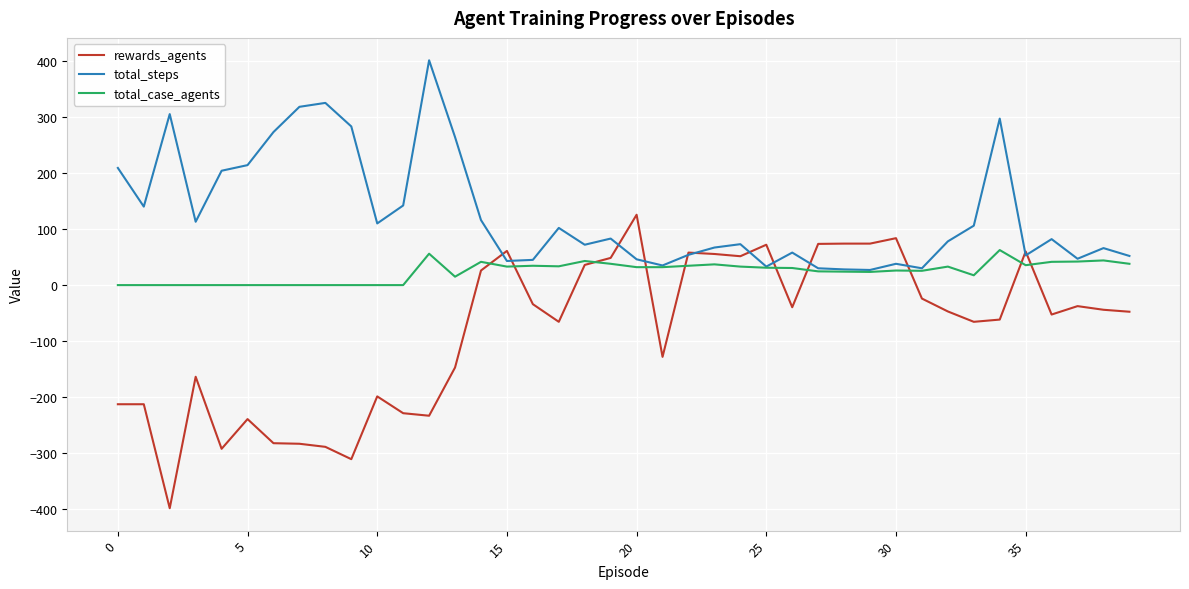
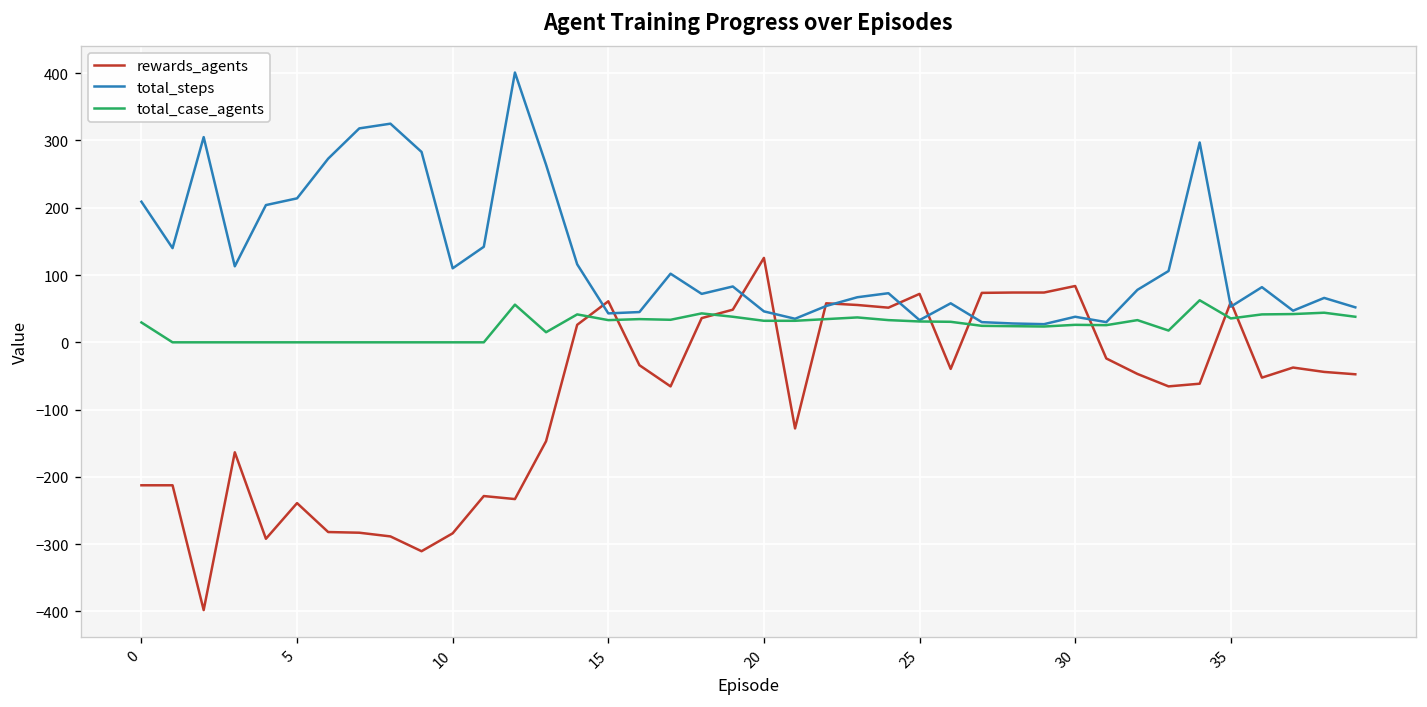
  {
    "rewards_agents": {
      "0": -210,
      "5": -240,
-     "10": -200,
+     "10": -280,
      "15": 60,
      "20": 130,
      "25": 70,
      "30": 80,
      "35": 60
    },
    "total_steps": {
      "0": 210,
      "5": 210,
      "10": 110,
      "15": 40,
      "20": 50,
      "30": 40,
      "35": 50
    },
    "total_case_agents": {
-     "0": 0,
+     "0": 30,
      "5": 0,
      "10": 0,
      "15": 30,
      "20": 30,
      "30": 30,
      "35": 40
    }
  }
